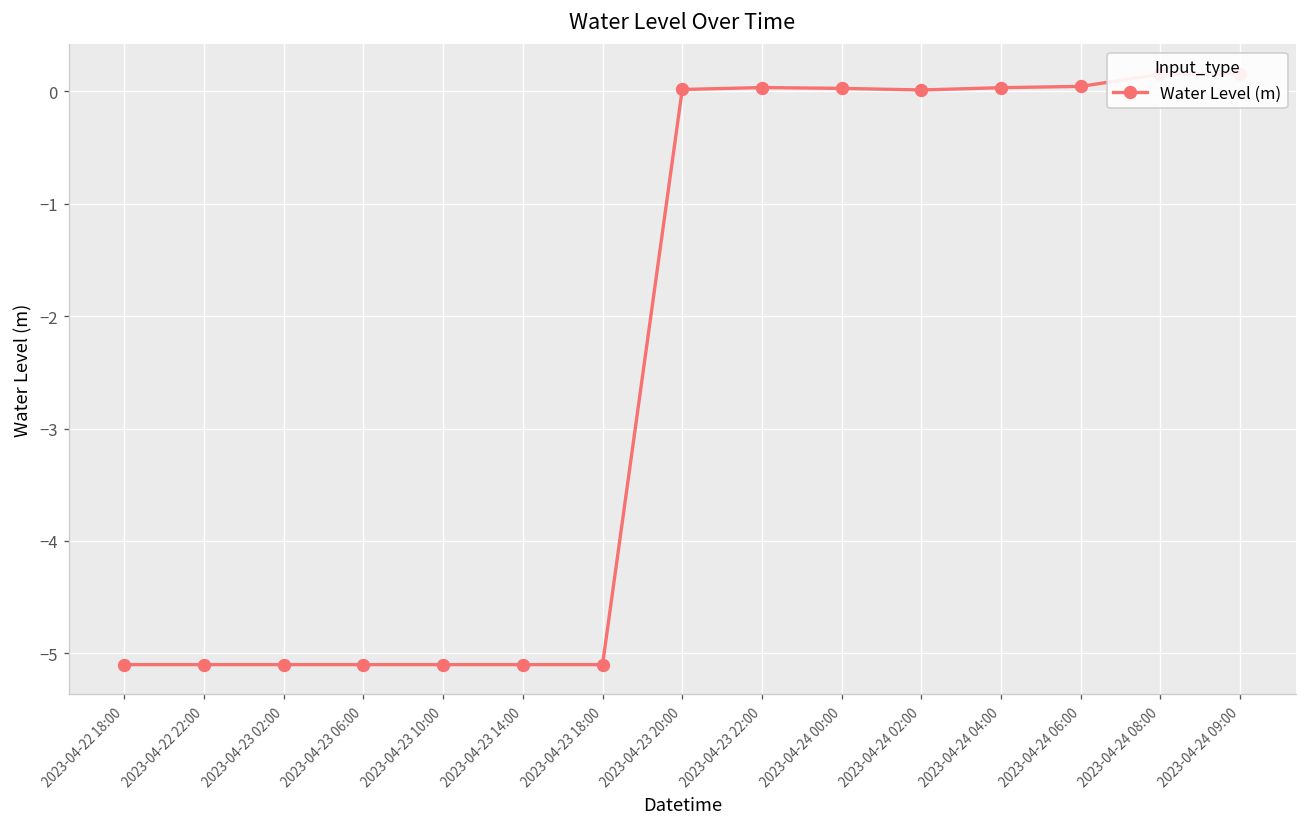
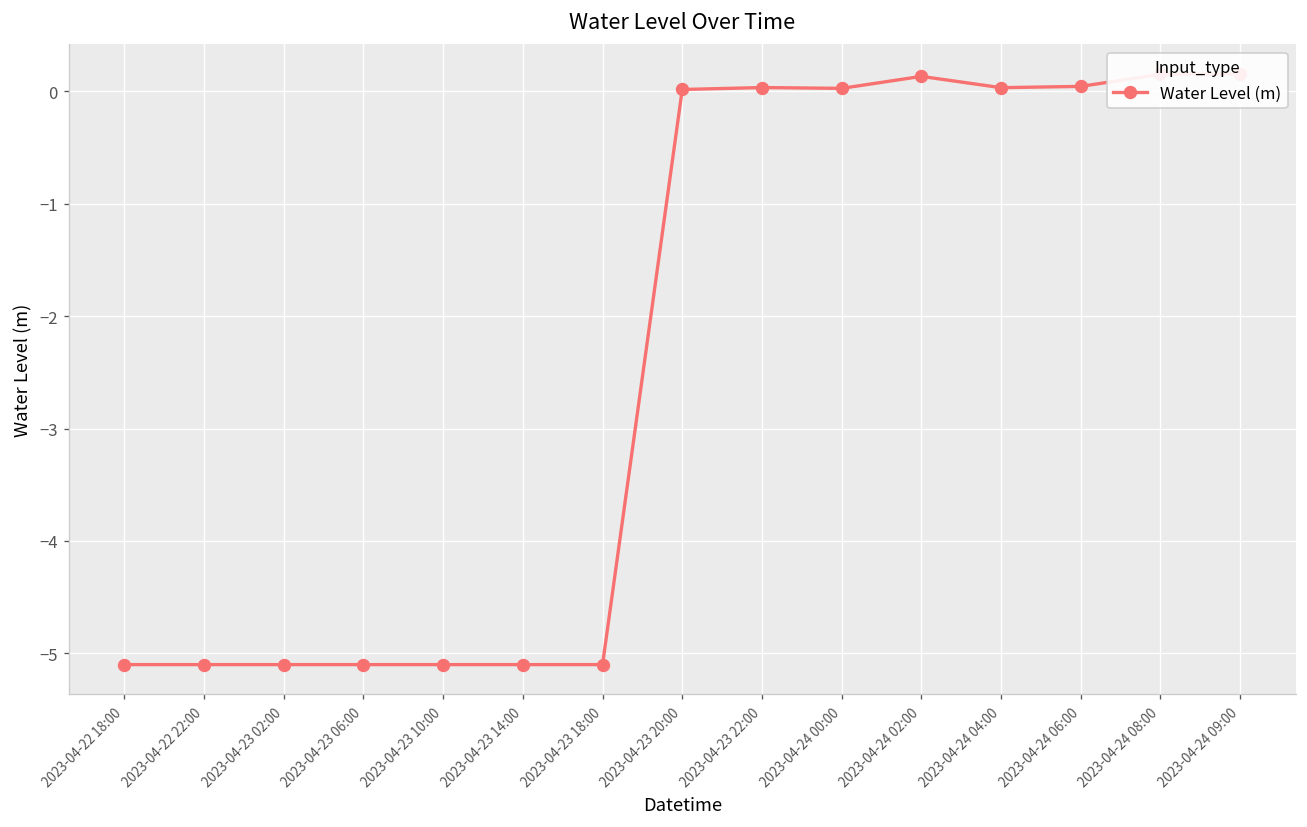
  {
    "2023-04-22 18:00": -5.1,
    "2023-04-22 22:00": -5.1,
    "2023-04-23 02:00": -5.1,
    "2023-04-23 06:00": -5.1,
    "2023-04-23 10:00": -5.1,
    "2023-04-23 14:00": -5.1,
    "2023-04-23 18:00": -5.1,
    "2023-04-23 20:00": 0.0,
    "2023-04-23 22:00": 0.0,
    "2023-04-24 00:00": 0.0,
-   "2023-04-24 02:00": 0.0,
+   "2023-04-24 02:00": 0.1,
    "2023-04-24 04:00": 0.0,
    "2023-04-24 06:00": 0.0
  }
